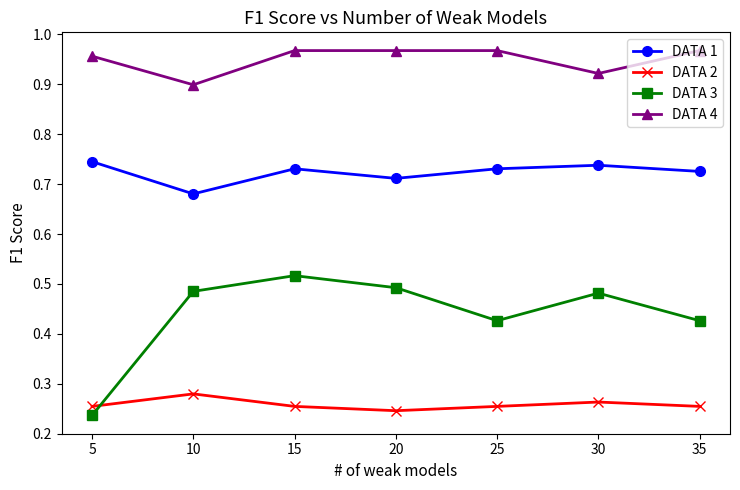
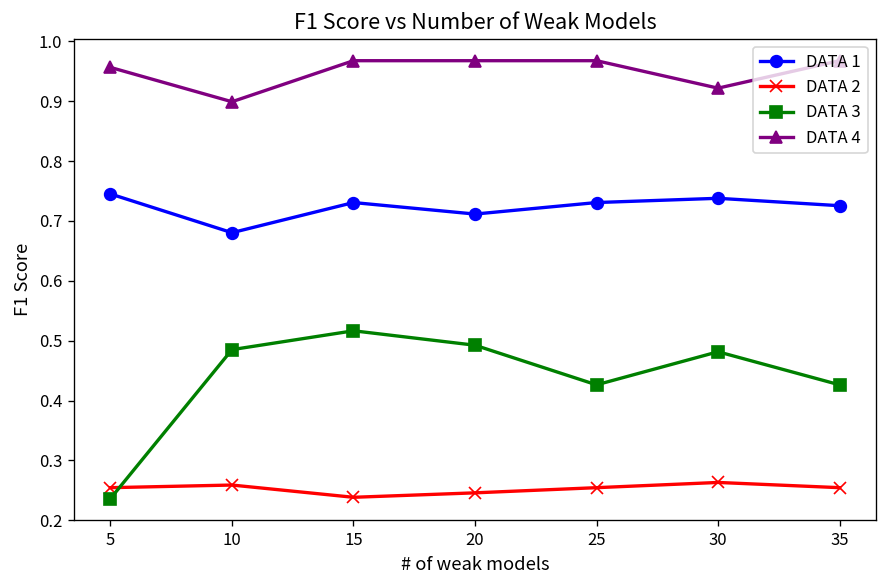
  {
    "DATA 1": {
      "5": 0.75,
      "10": 0.68,
      "15": 0.73,
      "20": 0.71,
      "25": 0.73,
      "30": 0.74,
      "35": 0.73
    },
    "DATA 2": {
      "5": 0.25,
-     "10": 0.28,
-     "15": 0.25,
+     "10": 0.26,
+     "15": 0.24,
      "20": 0.25,
      "25": 0.25,
      "30": 0.26,
      "35": 0.25
    },
    "DATA 3": {
      "5": 0.24,
      "10": 0.49,
      "15": 0.52,
      "20": 0.49,
      "25": 0.43,
      "30": 0.48,
      "35": 0.43
    },
    "DATA 4": {
      "5": 0.96,
      "10": 0.90,
      "15": 0.97,
      "20": 0.97,
      "25": 0.97,
      "30": 0.92
    }
  }
